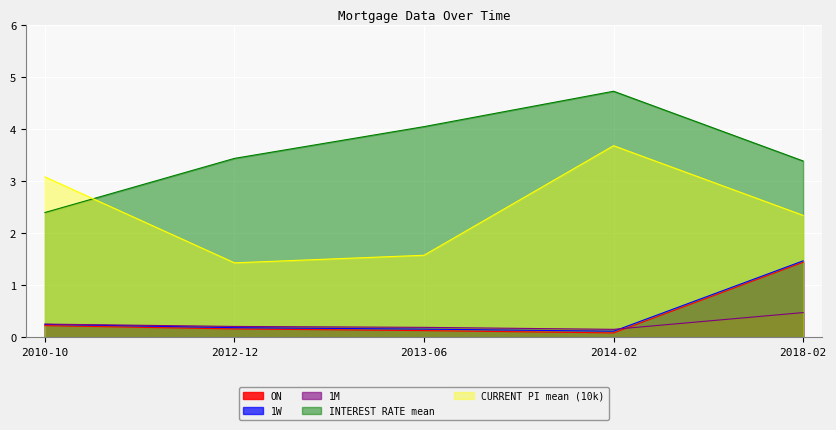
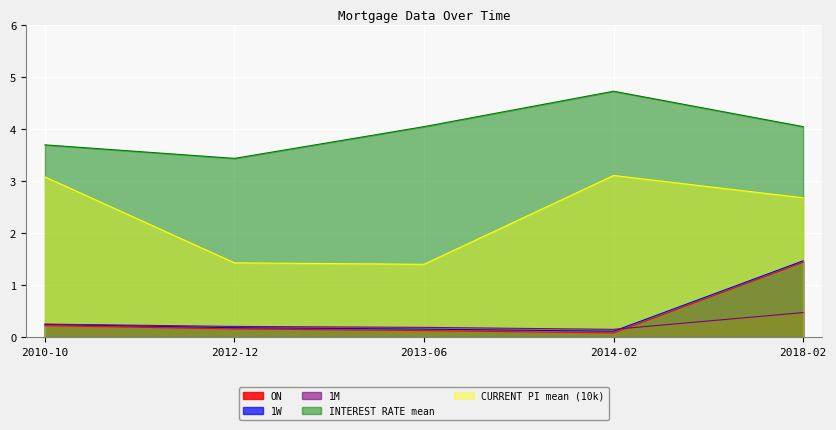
  {
    "1M": {
      "2018-02": 0.5
    },
    "INTEREST RATE mean": {
-     "2010-10": 2.4,
+     "2010-10": 3.7,
      "2012-12": 3.4,
      "2013-06": 4.1,
      "2014-02": 4.7,
-     "2018-02": 3.4
+     "2018-02": 4.1
    },
    "CURRENT PI mean (10k)": {
      "2010-10": 3.1,
      "2012-12": 1.4,
-     "2013-06": 1.6,
-     "2014-02": 3.7,
-     "2018-02": 2.3
+     "2013-06": 1.4,
+     "2014-02": 3.1,
+     "2018-02": 2.7
    }
  }
